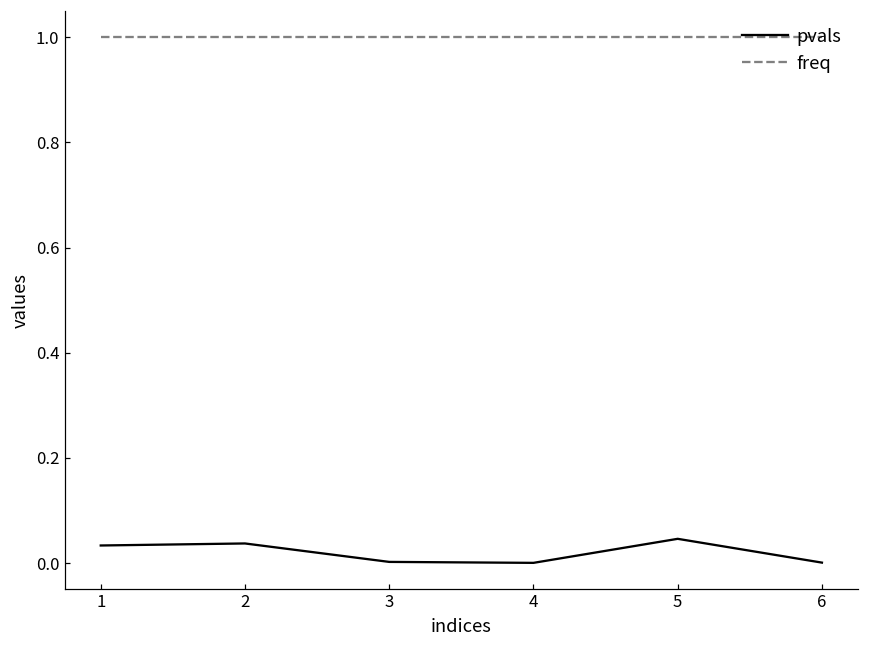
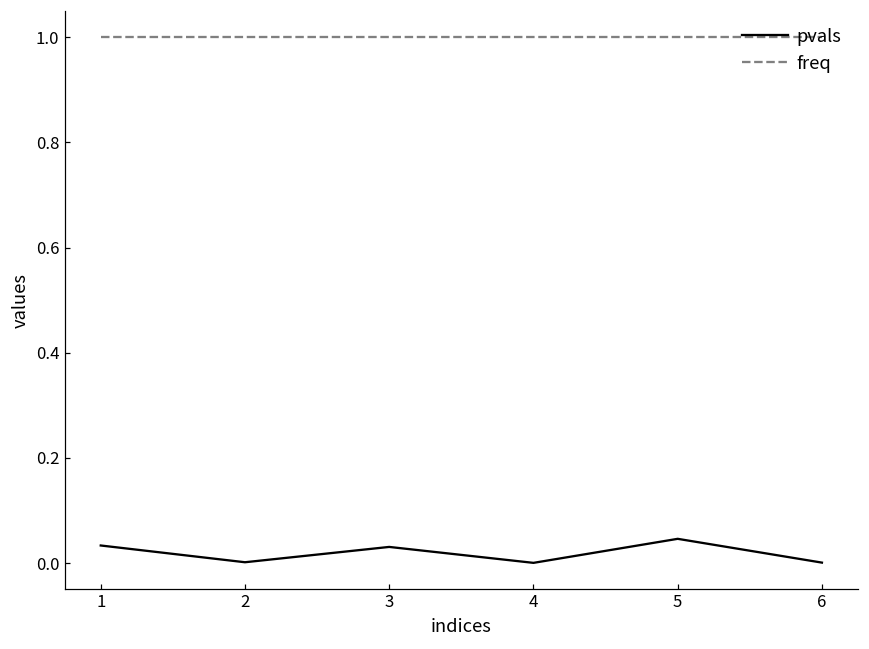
  {
    "pvals": {
      "1": 0.03,
-     "2": 0.04,
-     "3": 0.00,
+     "2": 0.00,
+     "3": 0.03,
      "4": 0.00,
      "5": 0.05,
      "6": 0.00
    },
    "freq": {
      "1": 1.00,
      "2": 1.00,
      "3": 1.00,
      "4": 1.00,
      "5": 1.00,
      "6": 1.00
    }
  }
